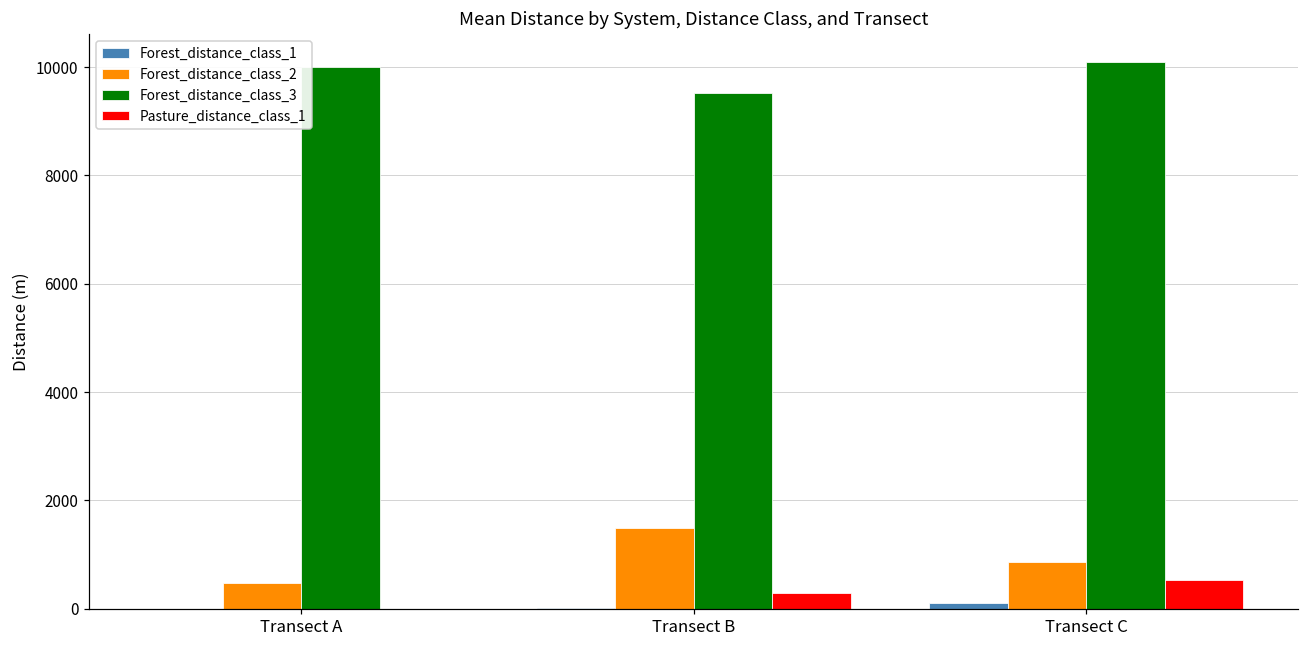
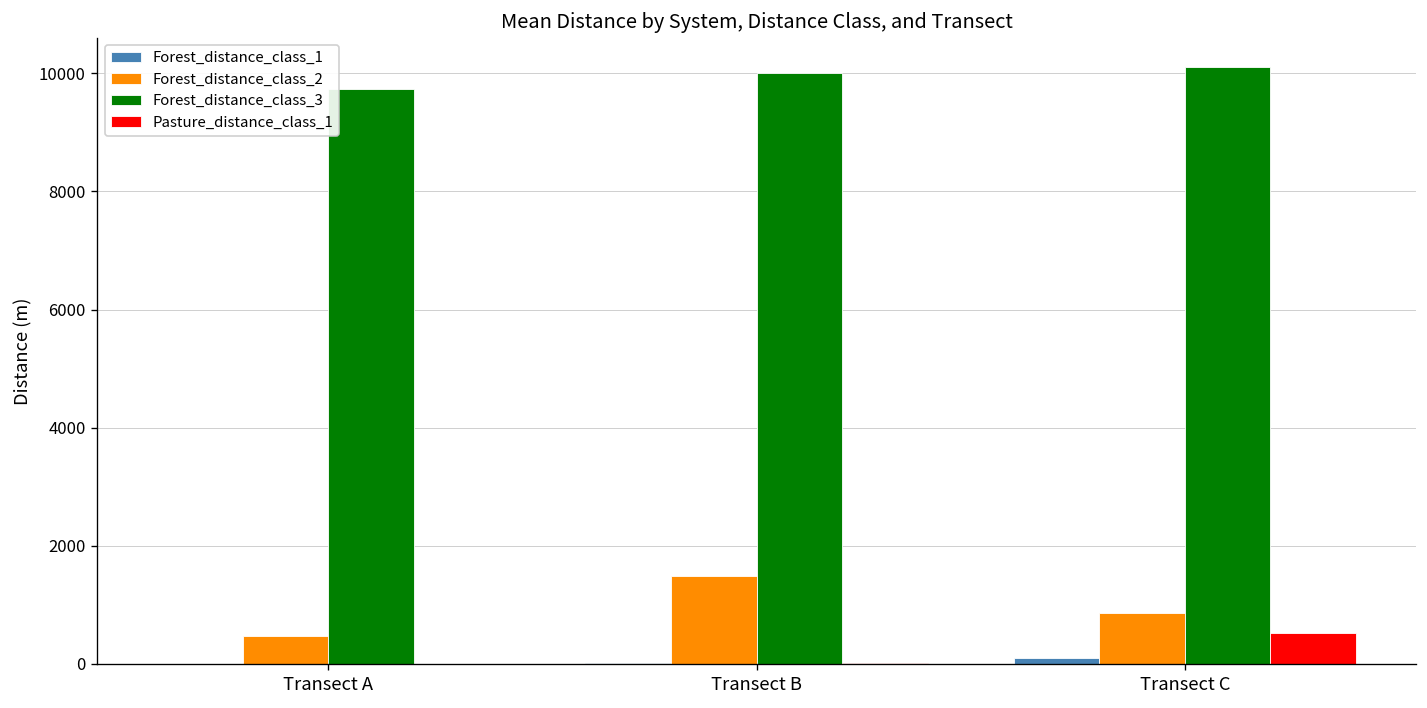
  {
    "Forest_distance_class_1": {
      "Transect C": 100
    },
    "Forest_distance_class_2": {
      "Transect A": 500,
      "Transect B": 1500,
      "Transect C": 900
    },
    "Forest_distance_class_3": {
-     "Transect A": 10000,
-     "Transect B": 9500,
+     "Transect A": 9700,
+     "Transect B": 10000,
      "Transect C": 10100
    },
    "Pasture_distance_class_1": {
-     "Transect B": 300,
+     "Transect B": 0,
      "Transect C": 500
    }
  }
